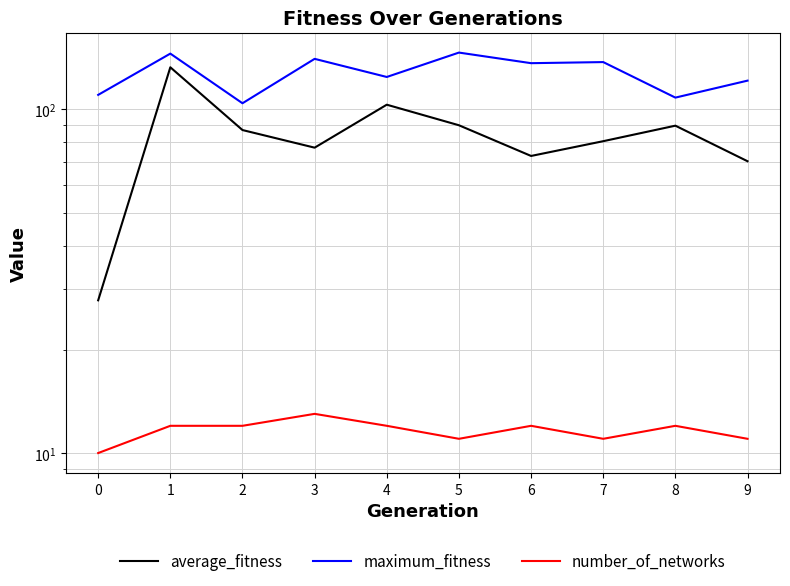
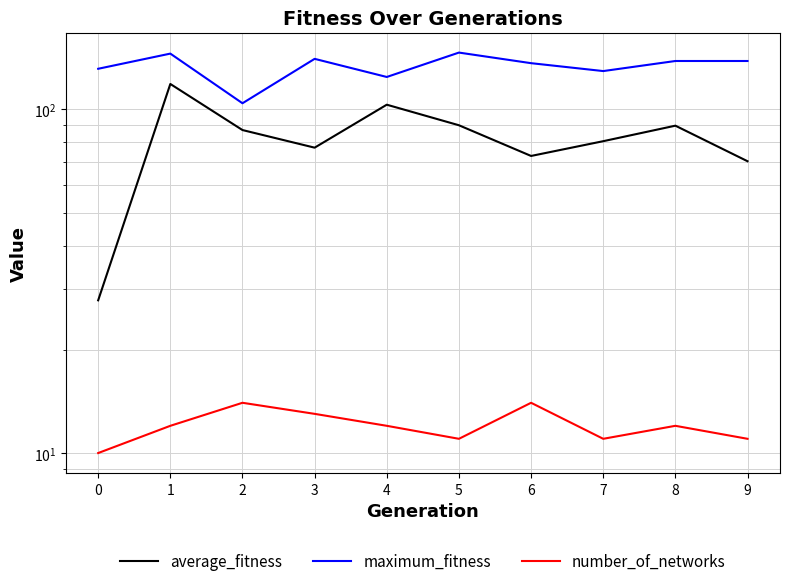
  {
    "average_fitness": {
      "0": 28,
-     "1": 132,
+     "1": 118,
      "2": 87,
      "3": 77,
      "4": 103,
      "5": 90,
      "6": 73,
      "7": 81,
      "8": 90,
      "9": 71
    },
    "maximum_fitness": {
-     "0": 110,
+     "0": 131,
      "1": 145,
      "2": 104,
      "3": 140,
      "4": 124,
      "5": 146,
      "6": 136,
-     "7": 137,
-     "8": 108,
-     "9": 121
+     "7": 129,
+     "8": 138,
+     "9": 138
    },
    "number_of_networks": {
      "0": 10,
      "1": 12,
-     "2": 12,
+     "2": 14,
      "3": 13,
      "4": 12,
      "5": 11,
-     "6": 12,
+     "6": 14,
      "7": 11,
      "8": 12,
      "9": 11
    }
  }
